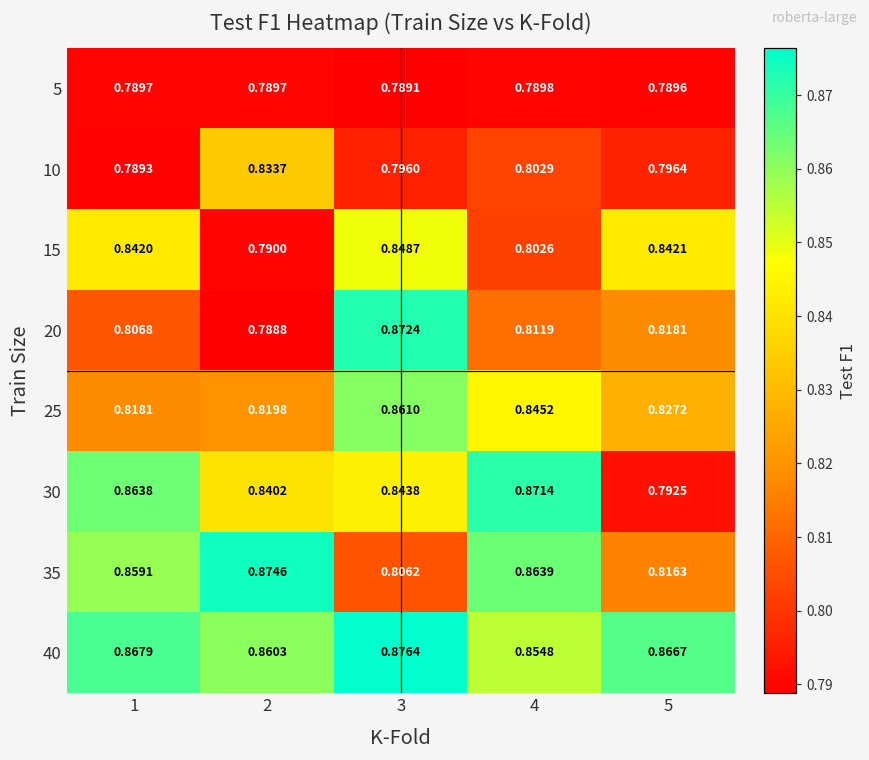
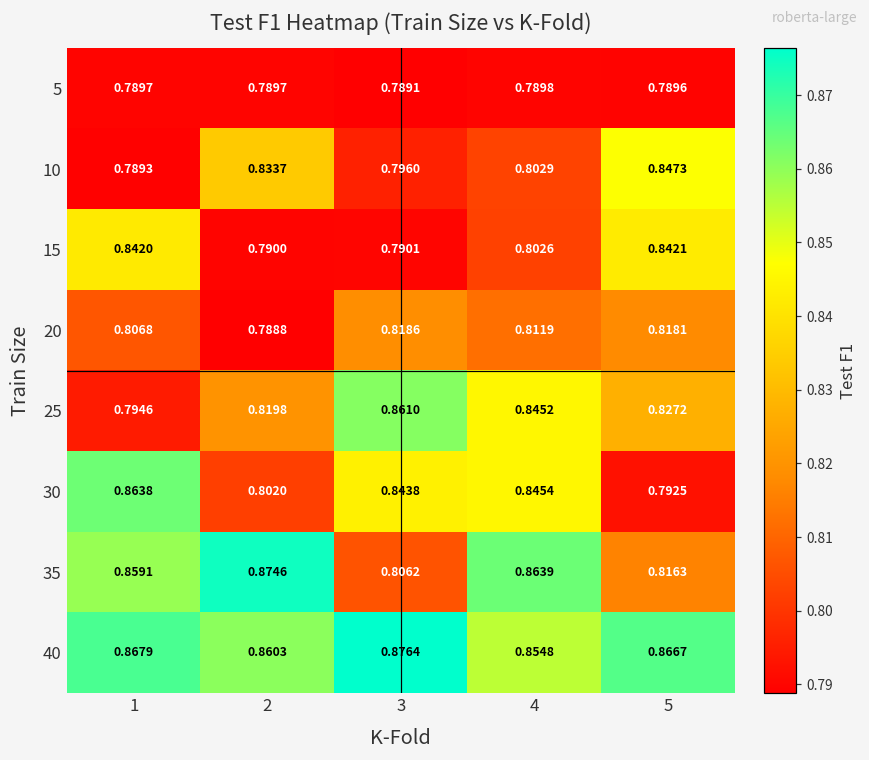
  {
    "5": {
      "1": 0.7897,
      "2": 0.7897,
      "3": 0.7891,
      "4": 0.7898,
      "5": 0.7896
    },
    "10": {
      "1": 0.7893,
      "2": 0.8337,
      "3": 0.7960,
      "4": 0.8029,
-     "5": 0.7964
+     "5": 0.8473
    },
    "15": {
      "1": 0.8420,
      "2": 0.7900,
-     "3": 0.8487,
+     "3": 0.7901,
      "4": 0.8026,
      "5": 0.8421
    },
    "20": {
      "1": 0.8068,
      "2": 0.7888,
-     "3": 0.8724,
+     "3": 0.8186,
      "4": 0.8119,
      "5": 0.8181
    },
    "25": {
-     "1": 0.8181,
+     "1": 0.7946,
      "2": 0.8198,
      "3": 0.8610,
      "4": 0.8452,
      "5": 0.8272
    },
    "30": {
      "1": 0.8638,
-     "2": 0.8402,
+     "2": 0.8020,
      "3": 0.8438,
-     "4": 0.8714,
+     "4": 0.8454,
      "5": 0.7925
    },
    "35": {
      "1": 0.8591,
      "2": 0.8746,
      "3": 0.8062,
      "4": 0.8639,
      "5": 0.8163
    },
    "40": {
      "1": 0.8679,
      "2": 0.8603,
      "3": 0.8764,
      "4": 0.8548,
      "5": 0.8667
    }
  }
